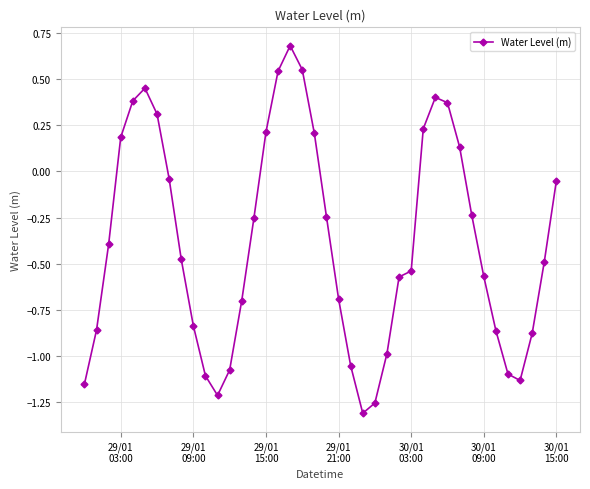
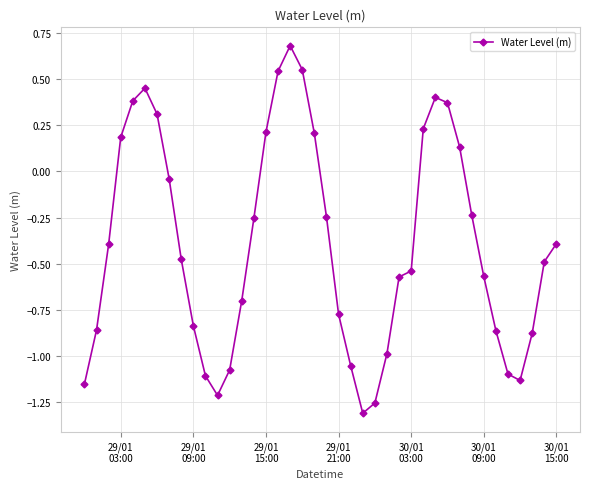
  {
    "29/01 03:00": 0.19,
    "29/01 09:00": -0.84,
    "29/01 15:00": 0.21,
-   "29/01 21:00": -0.69,
+   "29/01 21:00": -0.77,
    "30/01 03:00": -0.54,
    "30/01 09:00": -0.57,
-   "30/01 15:00": -0.05
+   "30/01 15:00": -0.39
  }
